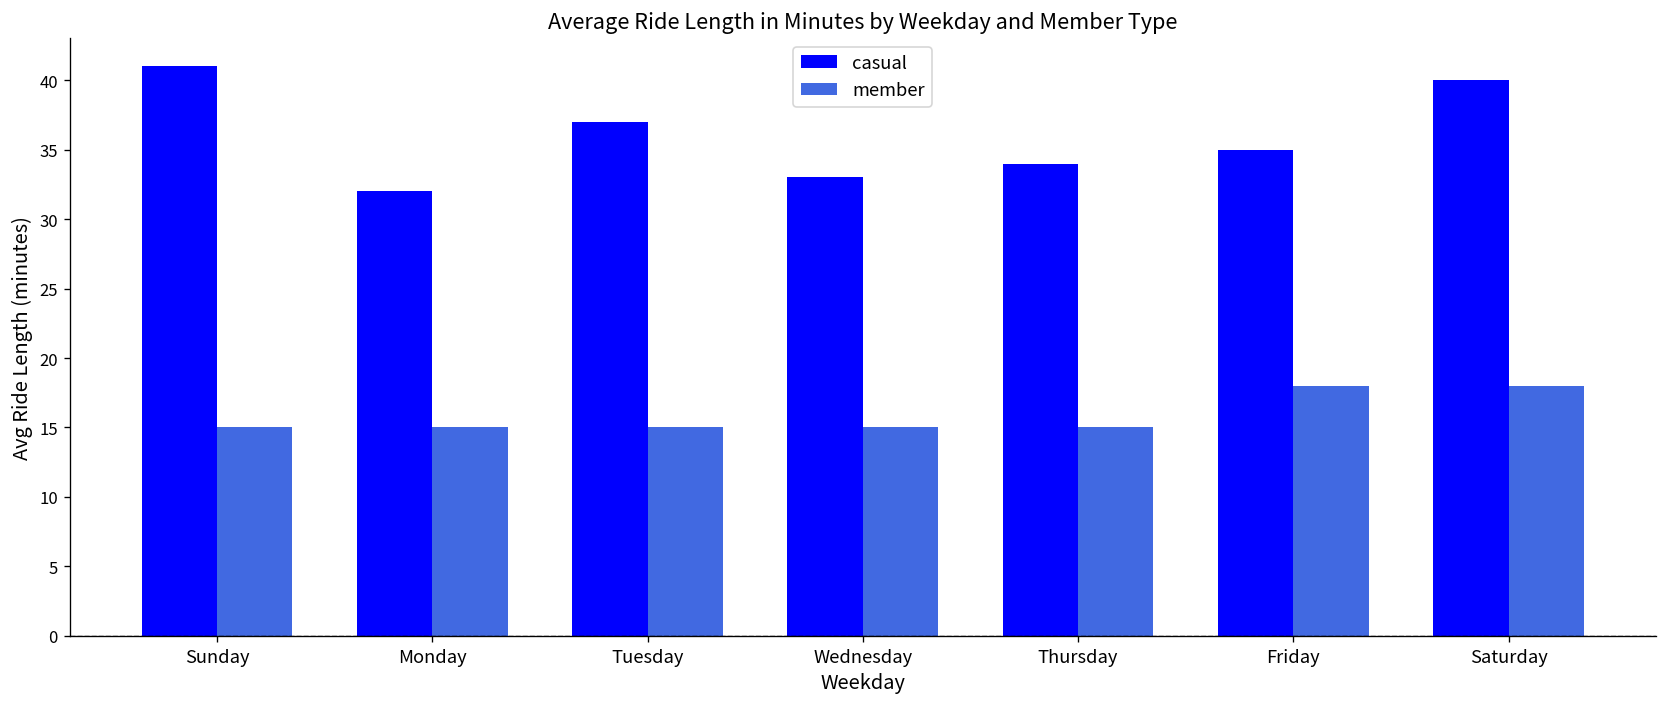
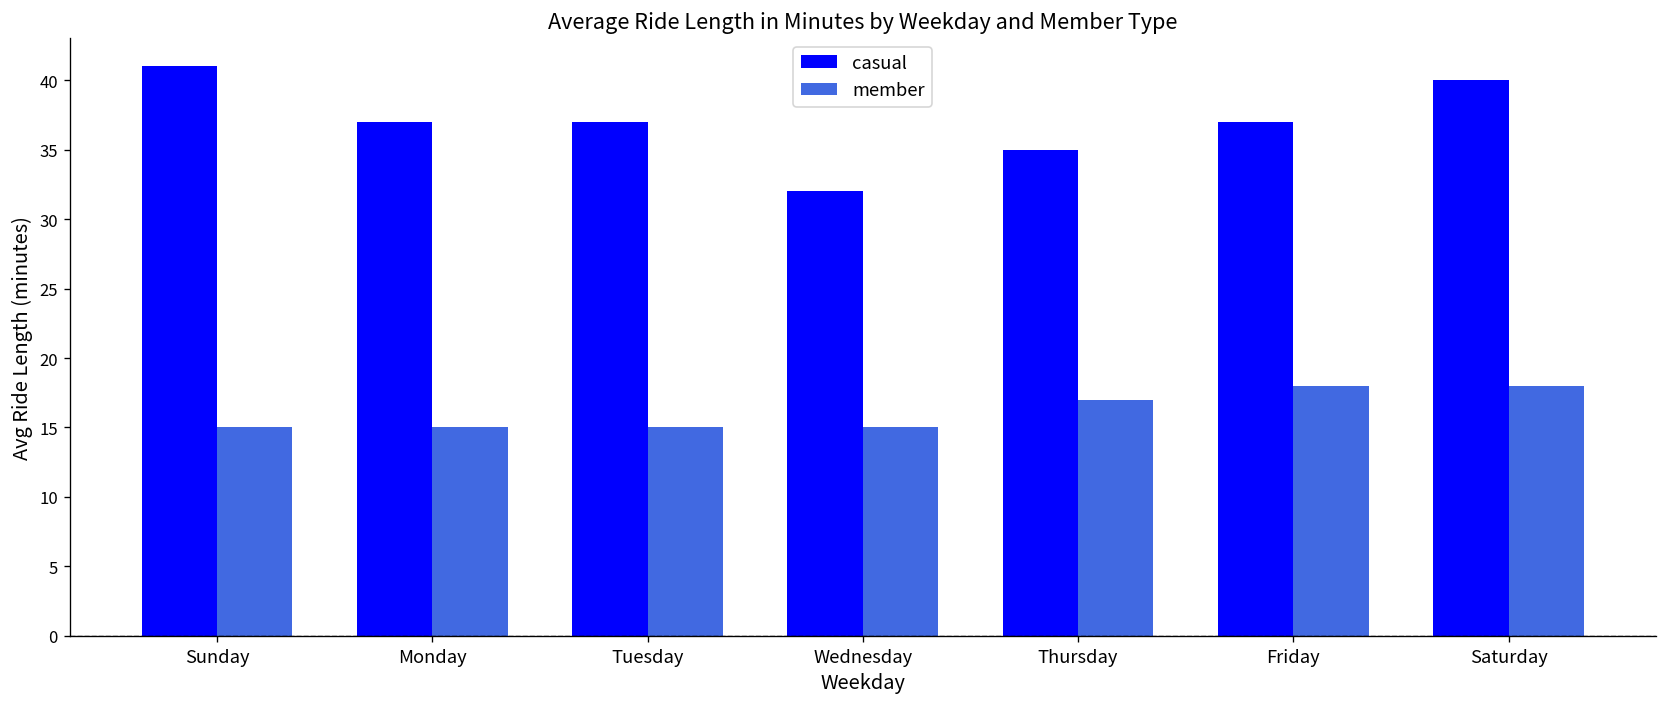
  {
    "casual": {
      "Sunday": 41,
-     "Monday": 32,
+     "Monday": 37,
      "Tuesday": 37,
-     "Wednesday": 33,
-     "Thursday": 34,
-     "Friday": 35,
+     "Wednesday": 32,
+     "Thursday": 35,
+     "Friday": 37,
      "Saturday": 40
    },
    "member": {
      "Sunday": 15,
      "Monday": 15,
      "Tuesday": 15,
      "Wednesday": 15,
-     "Thursday": 15,
+     "Thursday": 17,
      "Friday": 18,
      "Saturday": 18
    }
  }
